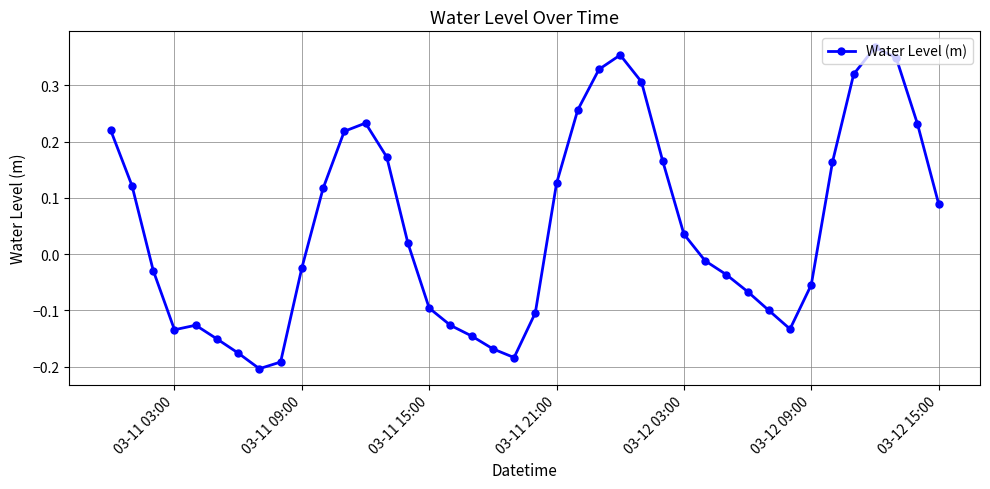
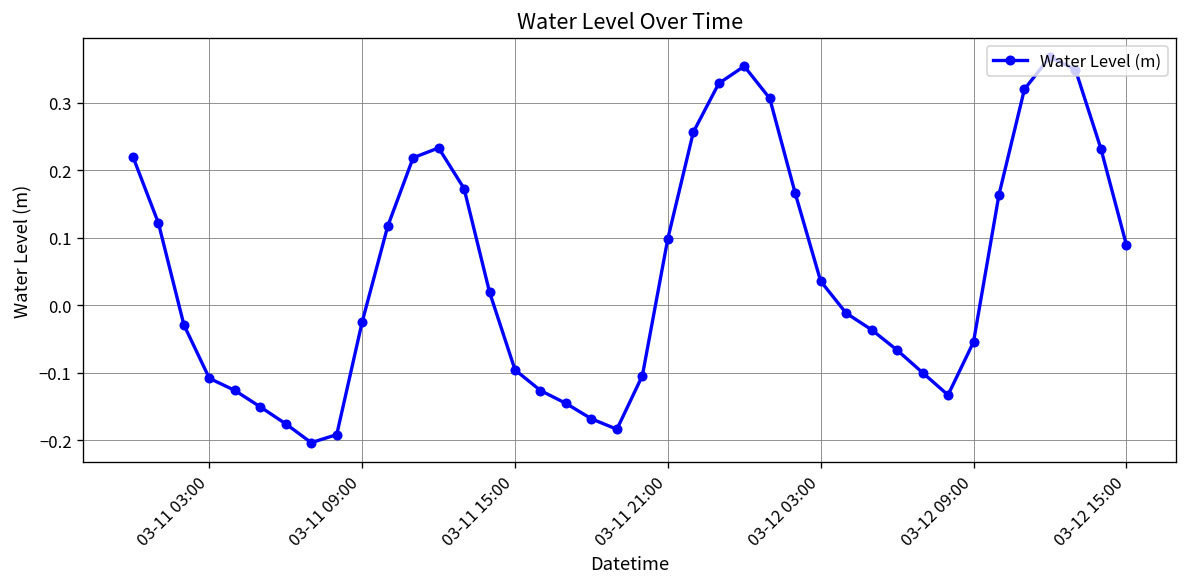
  {
-   "03-11 03:00": -0.13,
+   "03-11 03:00": -0.11,
    "03-11 09:00": -0.02,
    "03-11 15:00": -0.10,
-   "03-11 21:00": 0.13,
+   "03-11 21:00": 0.10,
    "03-12 03:00": 0.04,
    "03-12 09:00": -0.05,
    "03-12 15:00": 0.09
  }
